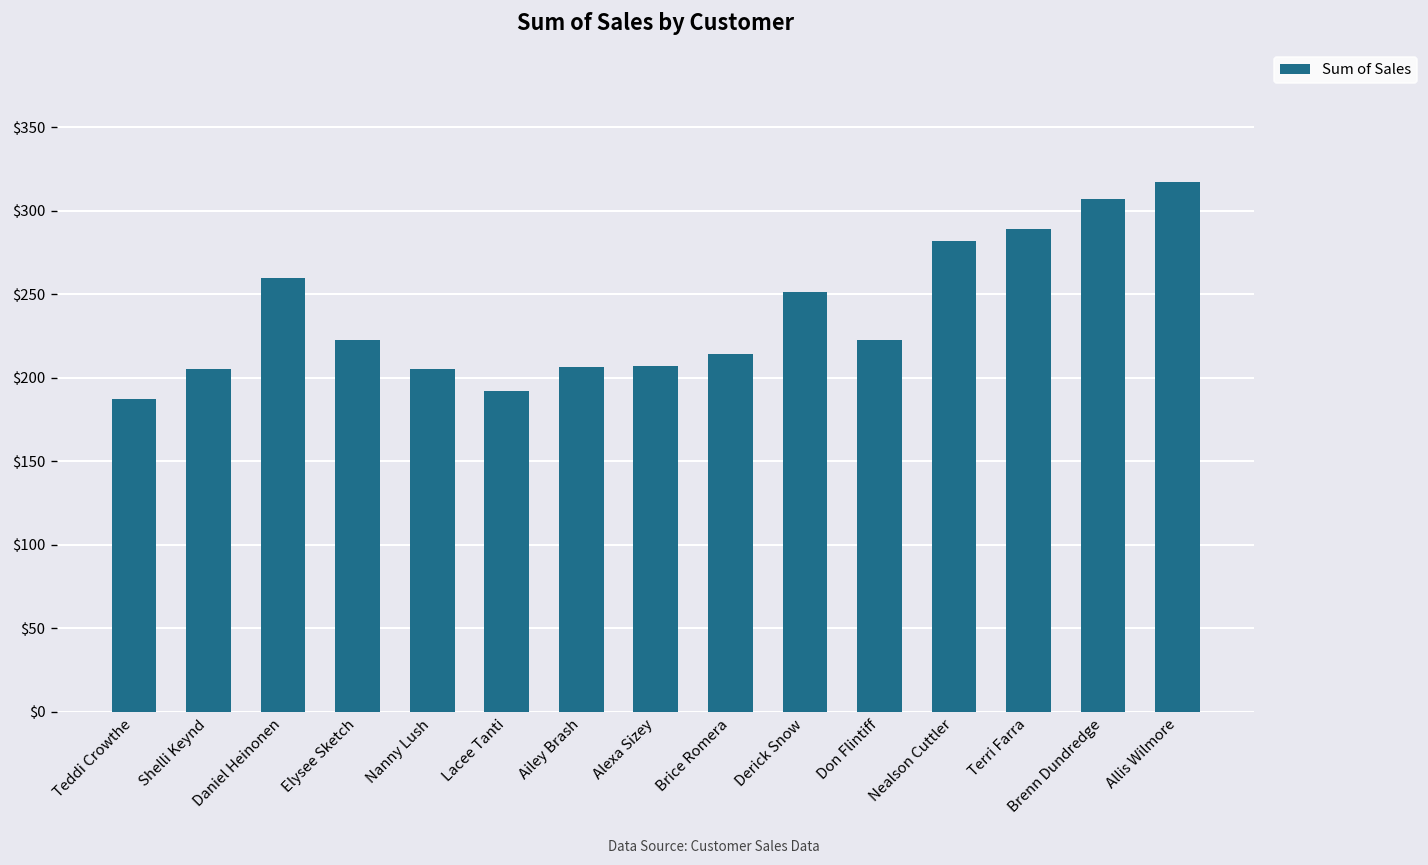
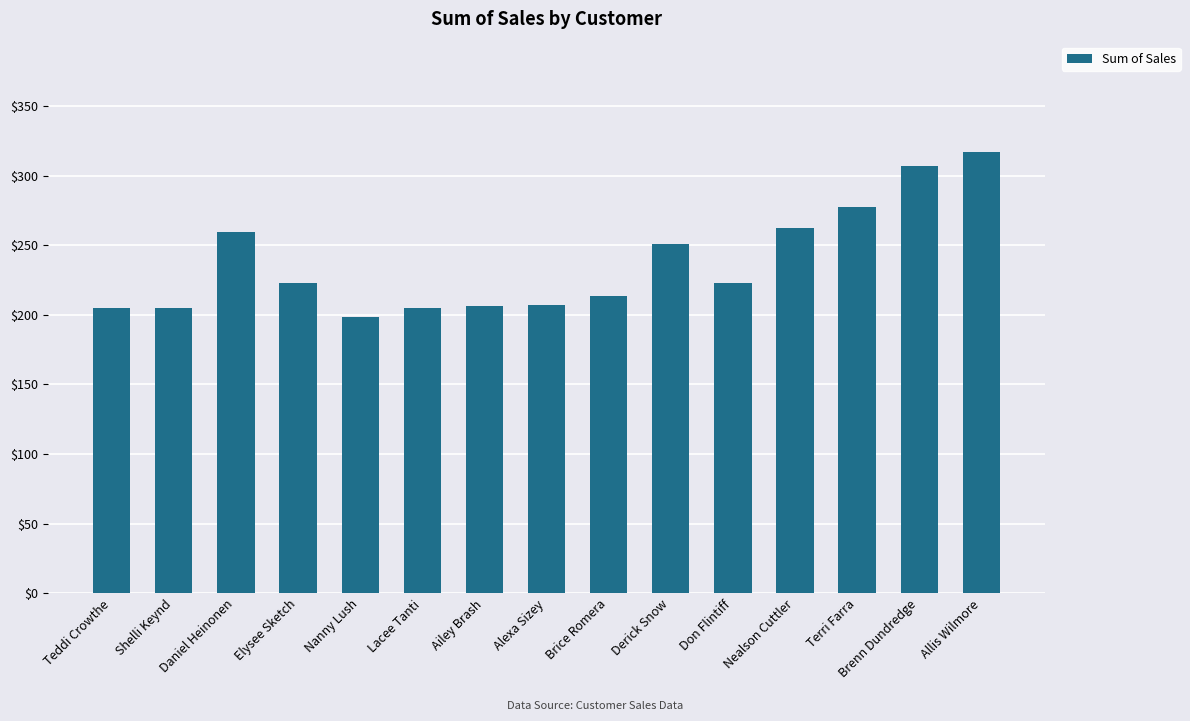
  {
-   "Teddi Crowthe": "$187",
+   "Teddi Crowthe": "$205",
    "Shelli Keynd": "$205",
    "Daniel Heinonen": "$260",
    "Elysee Sketch": "$223",
-   "Nanny Lush": "$205",
-   "Lacee Tanti": "$192",
+   "Nanny Lush": "$199",
+   "Lacee Tanti": "$205",
    "Ailey Brash": "$207",
    "Alexa Sizey": "$207",
    "Brice Romera": "$214",
    "Derick Snow": "$251",
    "Don Flintiff": "$223",
-   "Nealson Cuttler": "$282",
-   "Terri Farra": "$289",
+   "Nealson Cuttler": "$262",
+   "Terri Farra": "$278",
    "Brenn Dundredge": "$307",
    "Allis Wilmore": "$317"
  }
